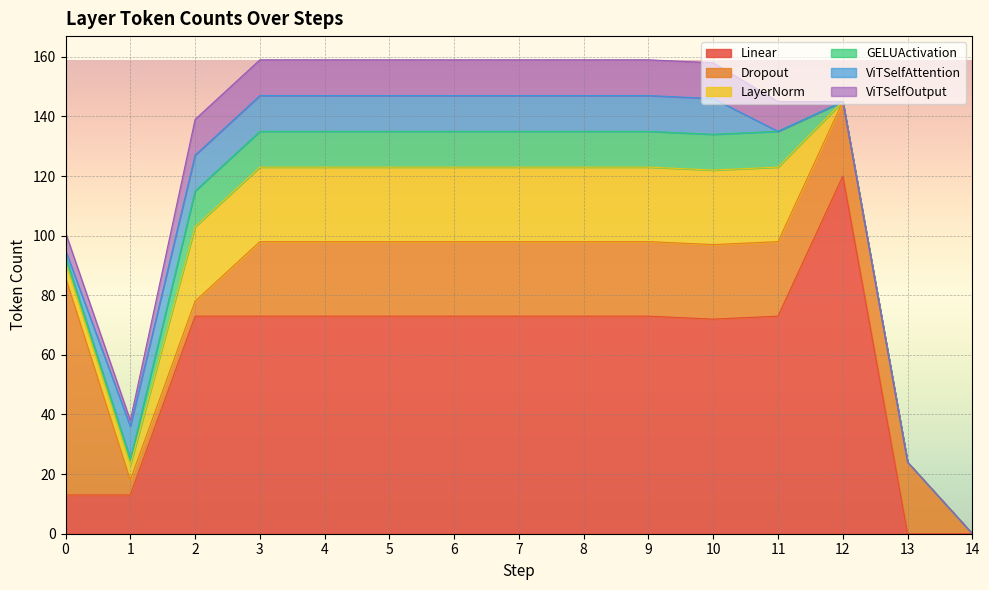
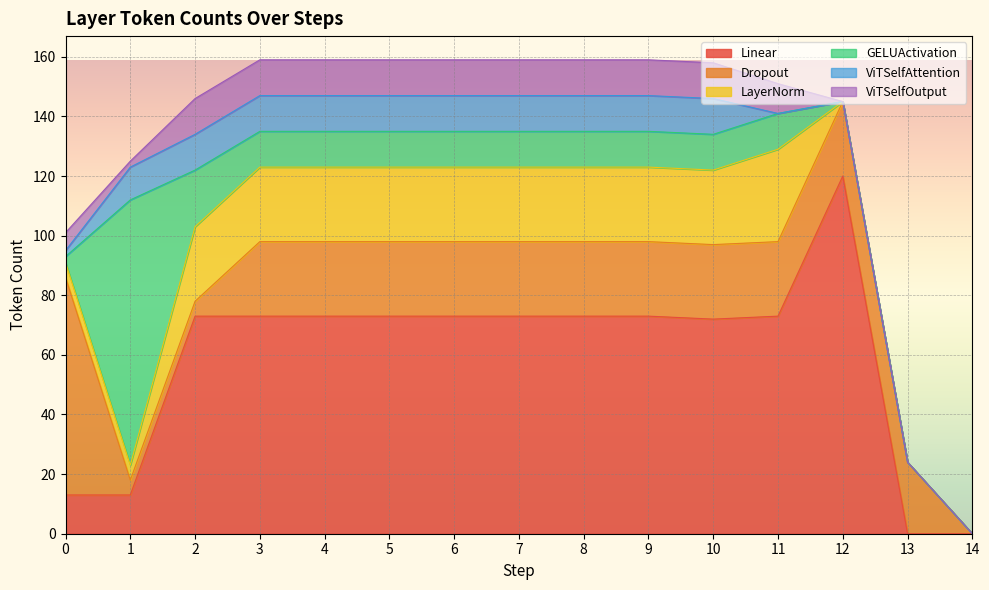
  {
    "LayerNorm": {
      "0": 5,
      "1": 5,
      "2": 25,
      "3": 25,
      "4": 25,
      "5": 25,
      "6": 25,
      "7": 25,
      "8": 25,
      "9": 25,
      "10": 25,
-     "11": 25
+     "11": 31
    },
    "GELUActivation": {
      "0": 2,
-     "1": 2,
-     "2": 12,
+     "1": 89,
+     "2": 19,
      "3": 12,
      "4": 12,
      "5": 12,
      "6": 12,
      "7": 12,
      "8": 12,
      "9": 12,
      "10": 12
    },
    "ViTSelfAttention": {
      "0": 2,
      "1": 11,
      "2": 12,
      "3": 12,
      "4": 12,
      "5": 12,
      "6": 12,
      "7": 12,
      "8": 12,
      "9": 12
    },
    "ViTSelfOutput": {
      "0": 6,
      "1": 2,
      "2": 12,
      "3": 12,
      "4": 12,
      "5": 12,
      "6": 12,
      "7": 12,
      "8": 12,
      "9": 12
    }
  }
